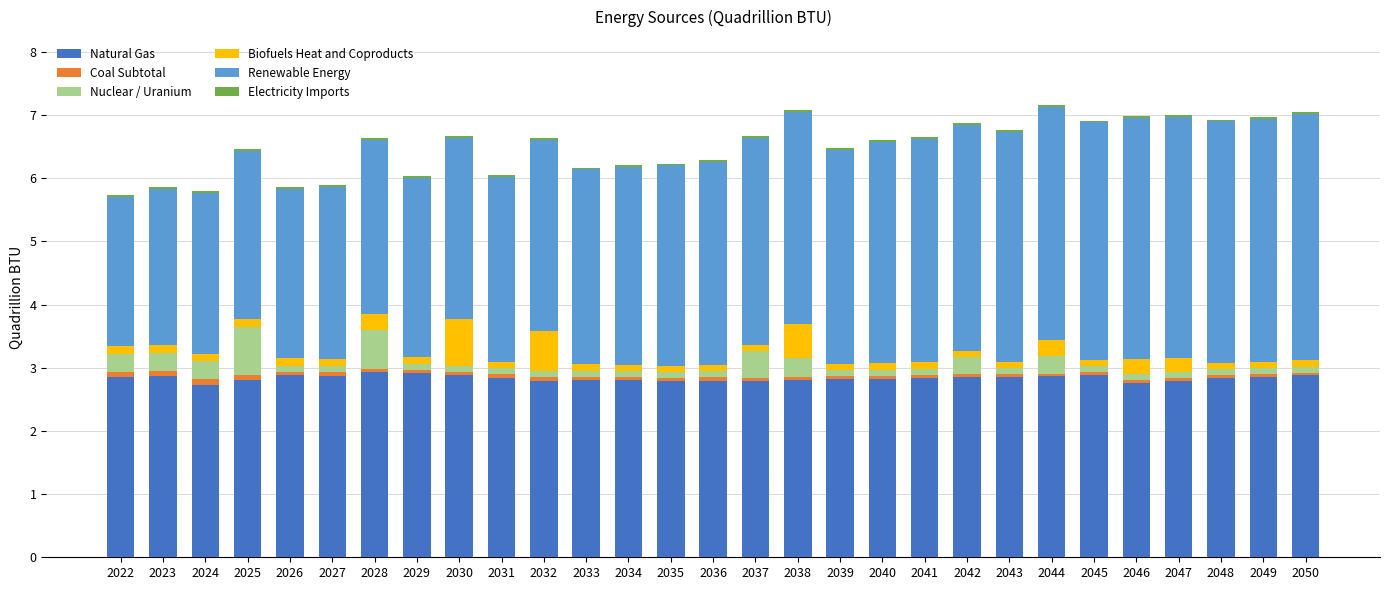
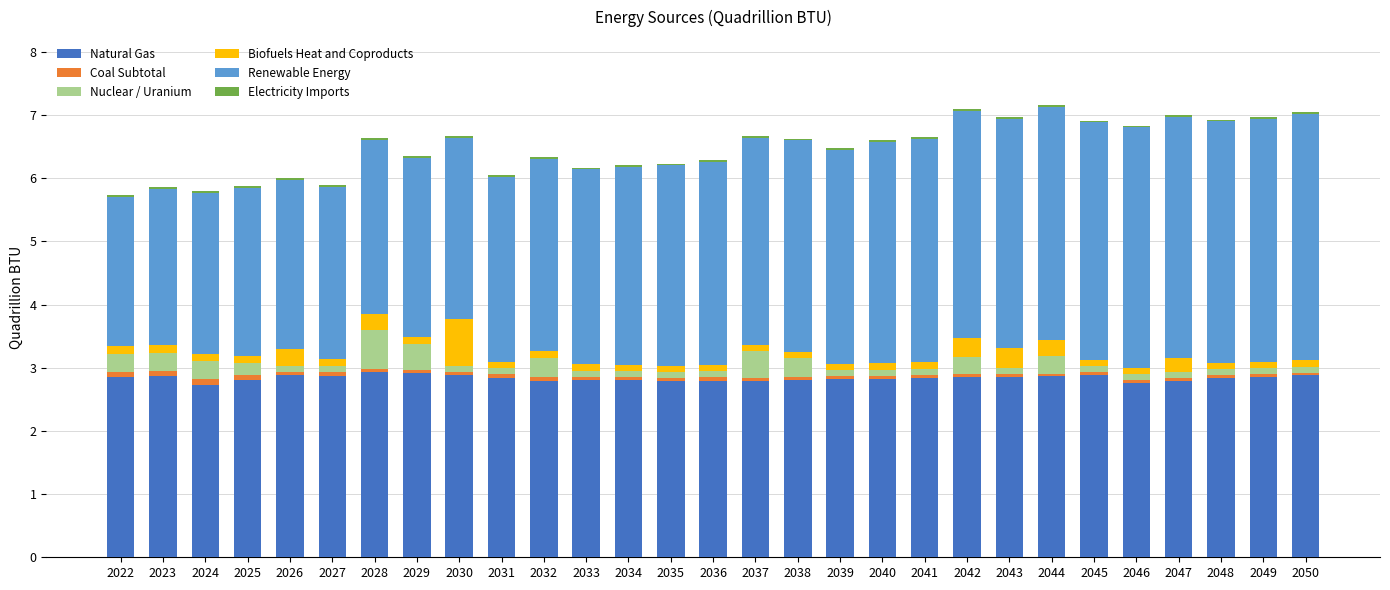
  {
    "Coal Subtotal": {
      "2022": 0.1,
      "2023": 0.1,
      "2024": 0.1,
      "2025": 0.1,
      "2026": 0.1,
      "2027": 0.1,
      "2028": 0.1,
      "2029": 0.1,
      "2030": 0.1,
      "2031": 0.1,
      "2032": 0.1,
      "2033": 0.1,
      "2034": 0.1,
      "2035": 0.0,
      "2036": 0.0,
      "2037": 0.0,
      "2038": 0.0,
      "2039": 0.0,
      "2040": 0.0,
      "2041": 0.0,
      "2042": 0.0,
      "2043": 0.0,
      "2044": 0.0,
      "2045": 0.0,
      "2046": 0.0,
      "2047": 0.0,
      "2048": 0.0,
      "2049": 0.0,
      "2050": 0.0
    },
    "Nuclear / Uranium": {
      "2022": 0.3,
      "2023": 0.3,
      "2024": 0.3,
-     "2025": 0.8,
+     "2025": 0.2,
      "2026": 0.1,
      "2027": 0.1,
      "2028": 0.6,
-     "2029": 0.1,
+     "2029": 0.4,
      "2030": 0.1,
      "2031": 0.1,
-     "2032": 0.1,
+     "2032": 0.3,
      "2033": 0.1,
      "2034": 0.1,
      "2035": 0.1,
      "2036": 0.1,
      "2037": 0.4,
      "2038": 0.3,
      "2039": 0.1,
      "2040": 0.1,
      "2041": 0.1,
      "2042": 0.3,
      "2043": 0.1,
      "2044": 0.3,
      "2045": 0.1,
      "2046": 0.1,
      "2047": 0.1,
      "2048": 0.1,
      "2049": 0.1,
      "2050": 0.1
    },
    "Biofuels Heat and Coproducts": {
      "2022": 0.1,
      "2023": 0.1,
      "2024": 0.1,
      "2025": 0.1,
-     "2026": 0.1,
+     "2026": 0.3,
      "2027": 0.1,
      "2028": 0.3,
      "2029": 0.1,
      "2030": 0.7,
      "2031": 0.1,
-     "2032": 0.6,
+     "2032": 0.1,
      "2033": 0.1,
      "2034": 0.1,
      "2035": 0.1,
      "2036": 0.1,
      "2037": 0.1,
-     "2038": 0.5,
+     "2038": 0.1,
      "2039": 0.1,
      "2040": 0.1,
      "2041": 0.1,
-     "2042": 0.1,
-     "2043": 0.1,
+     "2042": 0.3,
+     "2043": 0.3,
      "2044": 0.3,
      "2045": 0.1,
-     "2046": 0.2,
+     "2046": 0.1,
      "2047": 0.2,
      "2048": 0.1,
      "2049": 0.1,
      "2050": 0.1
    }
  }
